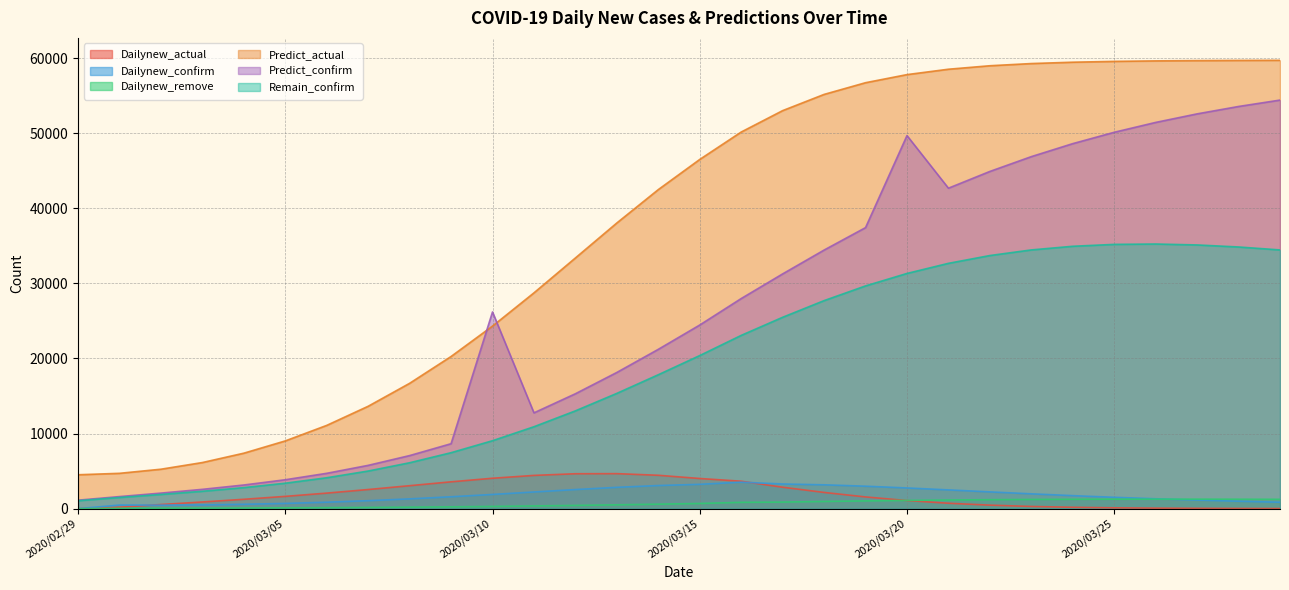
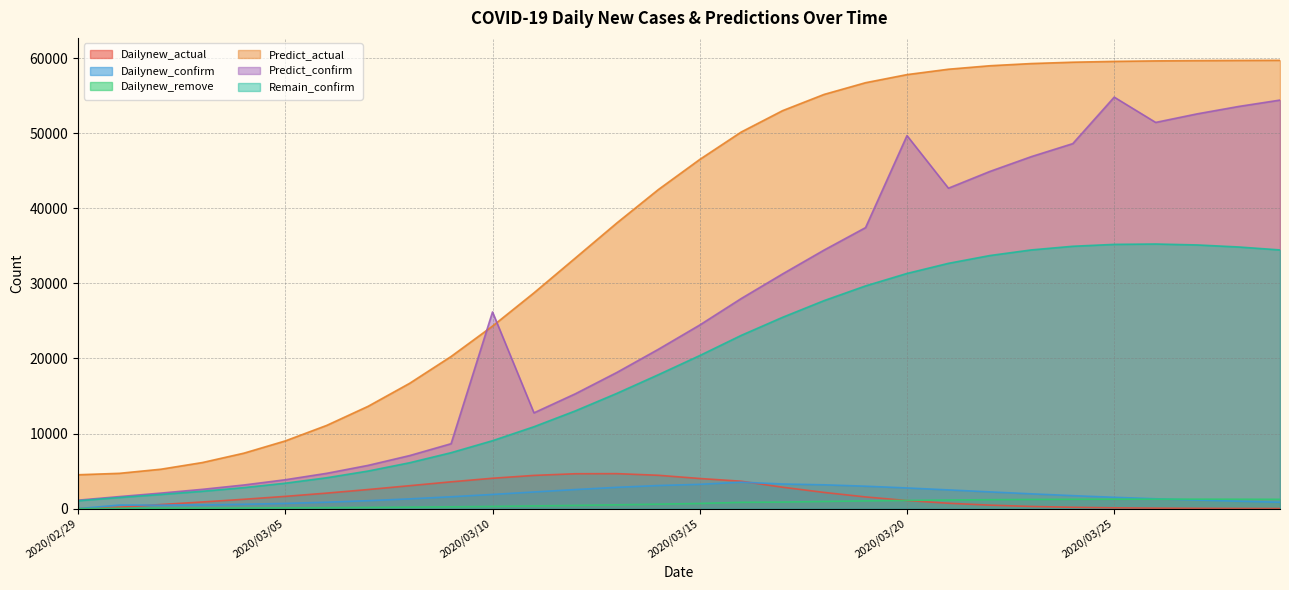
  {
    "Predict_confirm": {
      "2020/03/05": 4000,
      "2020/03/10": 26000,
      "2020/03/15": 24000,
      "2020/03/20": 50000,
-     "2020/03/25": 50000
+     "2020/03/25": 55000
    }
  }
